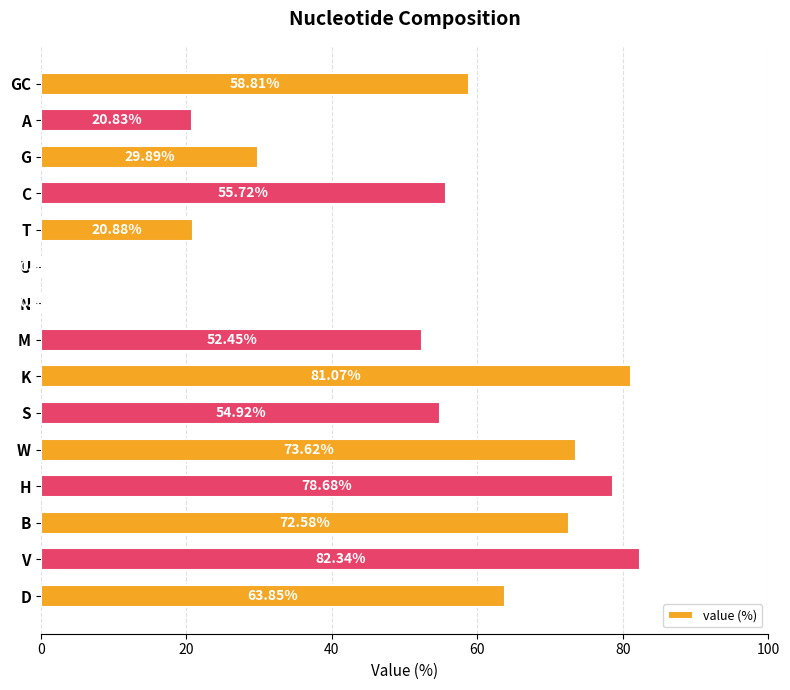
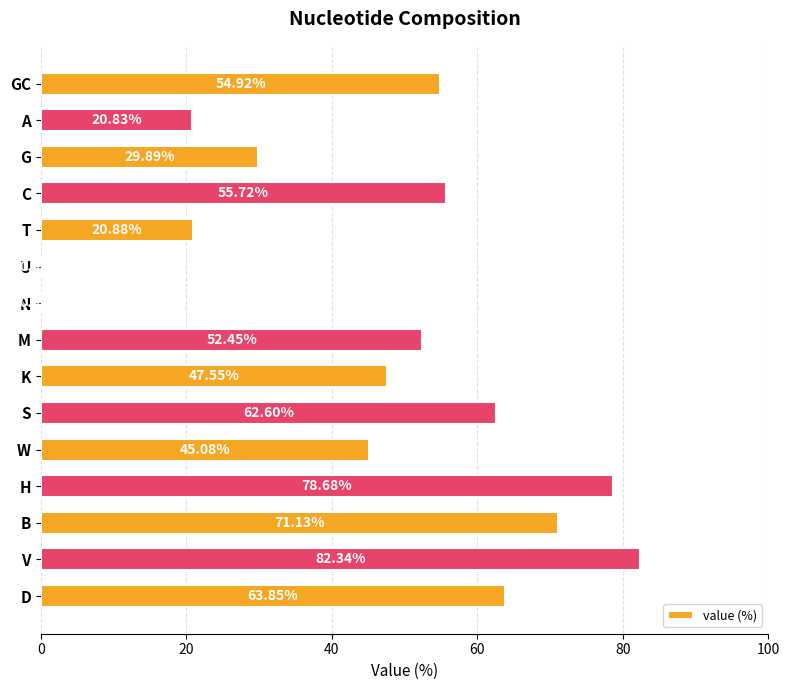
  {
-   "GC": "58.81%",
+   "GC": "54.92%",
    "A": "20.83%",
    "G": "29.89%",
    "C": "55.72%",
    "T": "20.88%",
    "M": "52.45%",
-   "K": "81.07%",
-   "S": "54.92%",
-   "W": "73.62%",
+   "K": "47.55%",
+   "S": "62.60%",
+   "W": "45.08%",
    "H": "78.68%",
-   "B": "72.58%",
+   "B": "71.13%",
    "V": "82.34%",
    "D": "63.85%"
  }
